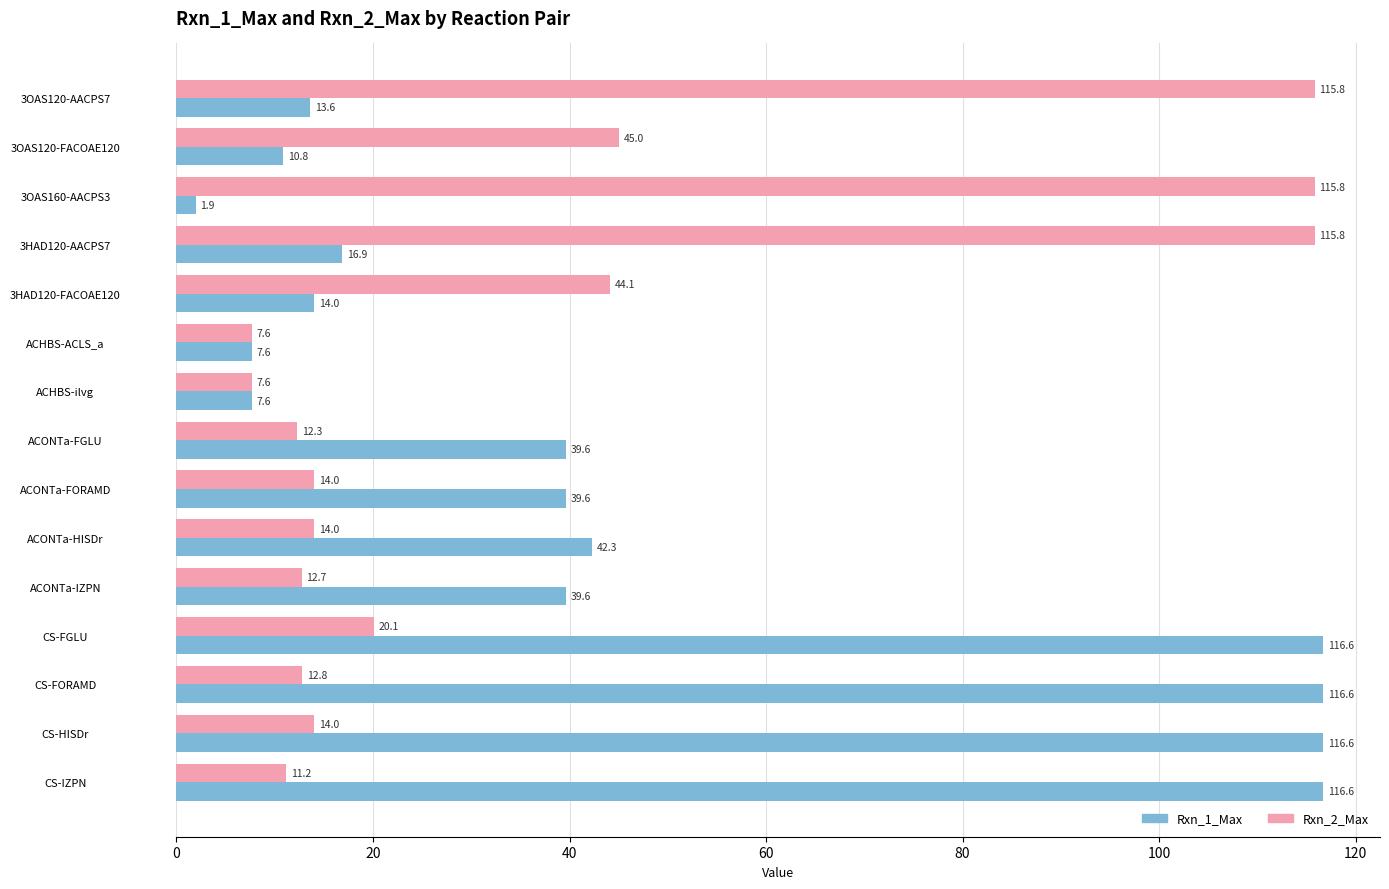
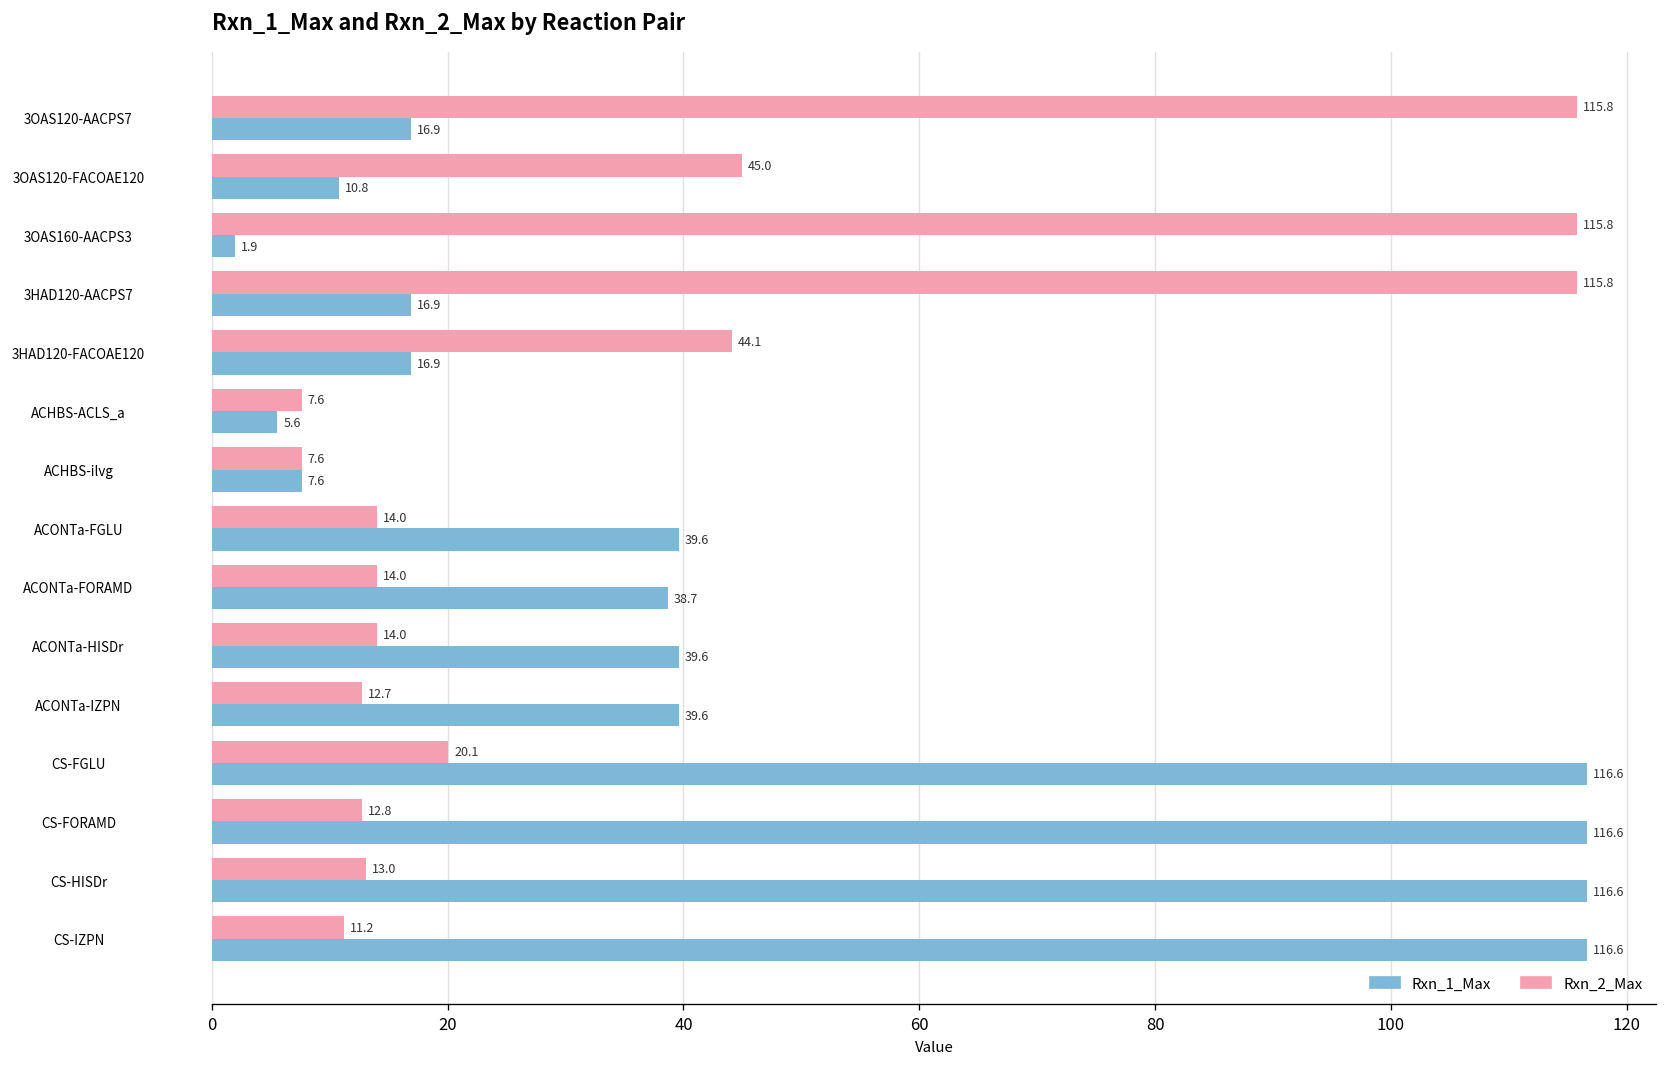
  {
    "Rxn_1_Max": {
-     "3OAS120-AACPS7": 13.6,
+     "3OAS120-AACPS7": 16.9,
      "3OAS120-FACOAE120": 10.8,
      "3OAS160-AACPS3": 1.9,
      "3HAD120-AACPS7": 16.9,
-     "3HAD120-FACOAE120": 14.0,
-     "ACHBS-ACLS_a": 7.6,
+     "3HAD120-FACOAE120": 16.9,
+     "ACHBS-ACLS_a": 5.6,
      "ACHBS-ilvg": 7.6,
      "ACONTa-FGLU": 39.6,
-     "ACONTa-FORAMD": 39.6,
-     "ACONTa-HISDr": 42.3,
+     "ACONTa-FORAMD": 38.7,
+     "ACONTa-HISDr": 39.6,
      "ACONTa-IZPN": 39.6,
      "CS-FGLU": 116.6,
      "CS-FORAMD": 116.6,
      "CS-HISDr": 116.6,
      "CS-IZPN": 116.6
    },
    "Rxn_2_Max": {
      "3OAS120-AACPS7": 115.8,
      "3OAS120-FACOAE120": 45.0,
      "3OAS160-AACPS3": 115.8,
      "3HAD120-AACPS7": 115.8,
      "3HAD120-FACOAE120": 44.1,
      "ACHBS-ACLS_a": 7.6,
      "ACHBS-ilvg": 7.6,
-     "ACONTa-FGLU": 12.3,
+     "ACONTa-FGLU": 14.0,
      "ACONTa-FORAMD": 14.0,
      "ACONTa-HISDr": 14.0,
      "ACONTa-IZPN": 12.7,
      "CS-FGLU": 20.1,
      "CS-FORAMD": 12.8,
-     "CS-HISDr": 14.0,
+     "CS-HISDr": 13.0,
      "CS-IZPN": 11.2
    }
  }
